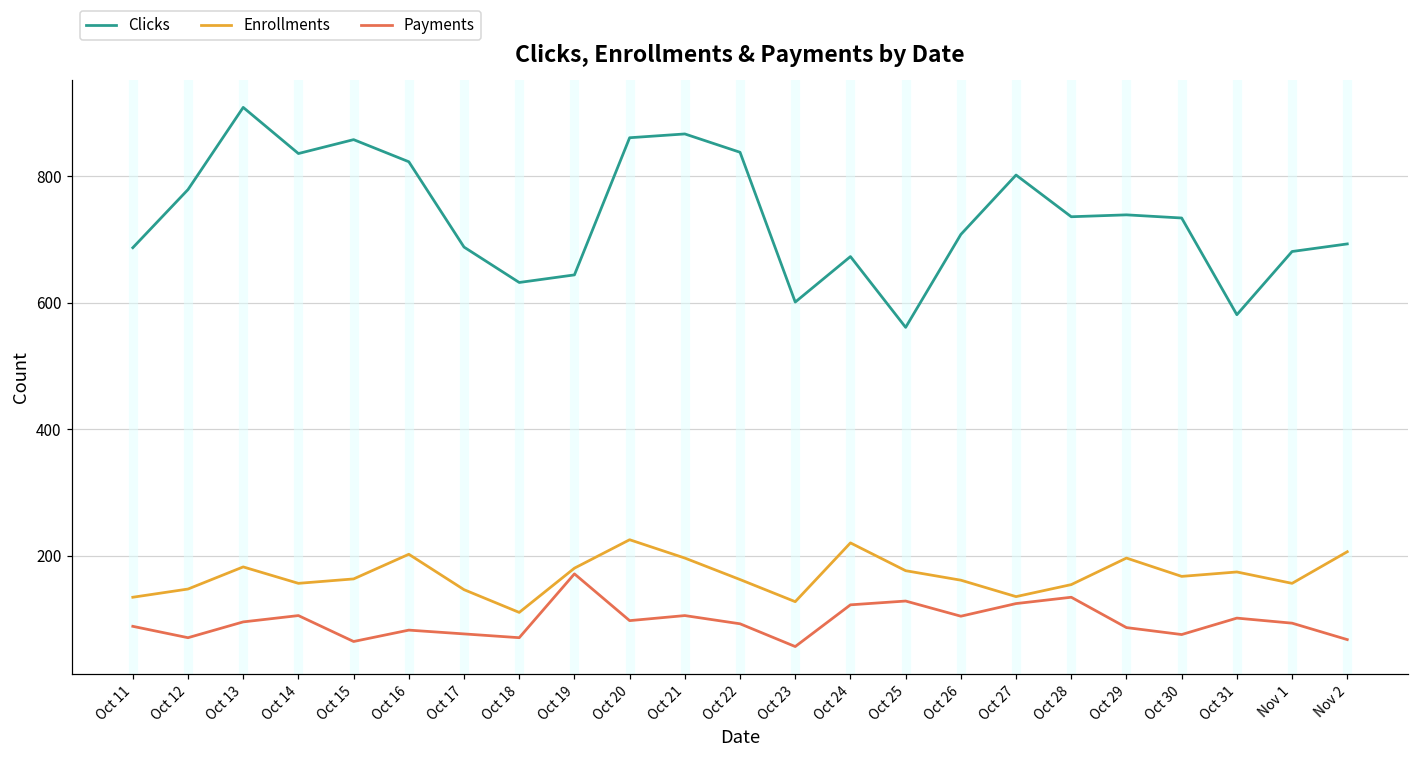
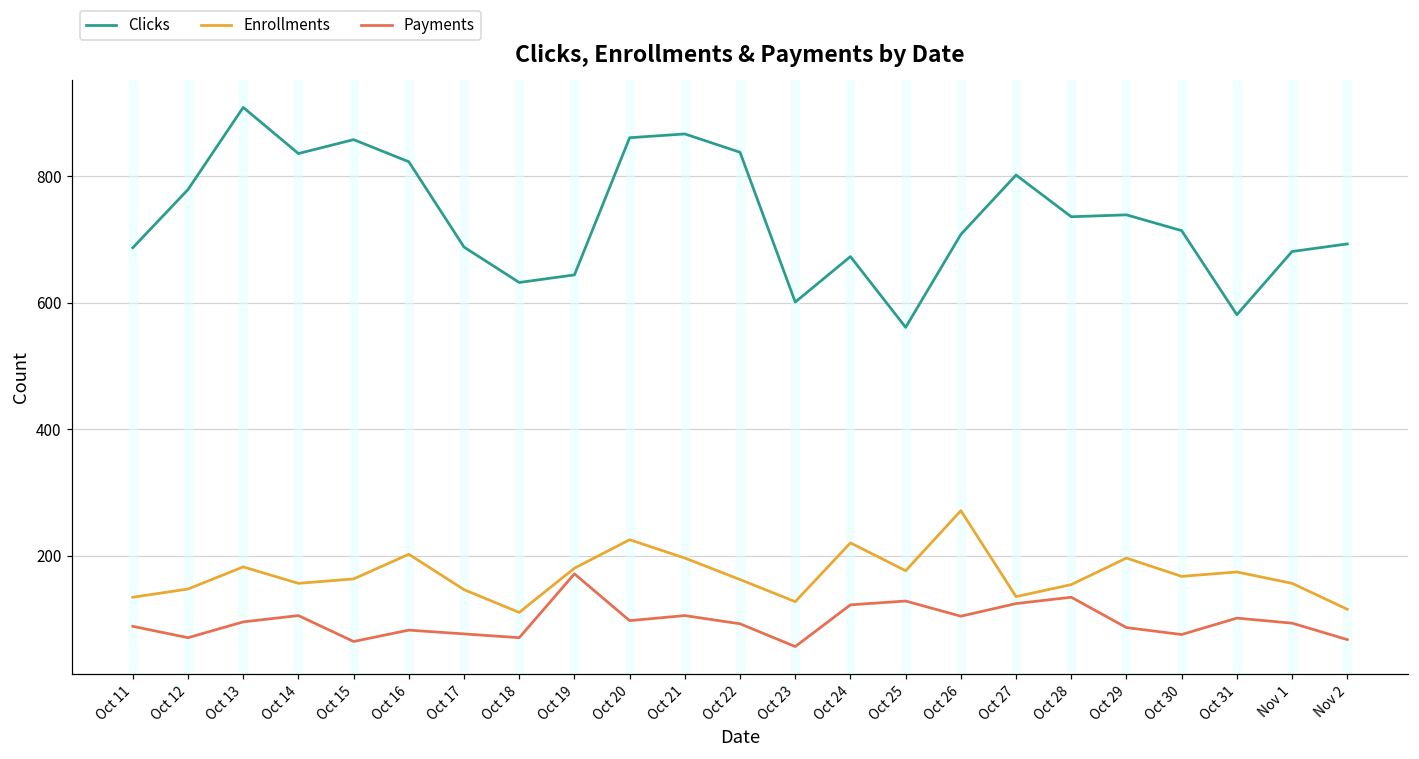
  {
    "Clicks": {
      "Oct 11": 690,
      "Oct 12": 780,
      "Oct 13": 910,
      "Oct 14": 840,
      "Oct 15": 860,
      "Oct 16": 820,
      "Oct 17": 690,
      "Oct 18": 630,
      "Oct 19": 640,
      "Oct 20": 860,
      "Oct 21": 870,
      "Oct 22": 840,
      "Oct 23": 600,
      "Oct 24": 670,
      "Oct 25": 560,
      "Oct 26": 710,
      "Oct 27": 800,
      "Oct 28": 740,
      "Oct 29": 740,
-     "Oct 30": 730,
+     "Oct 30": 710,
      "Oct 31": 580,
      "Nov 1": 680,
      "Nov 2": 690
    },
    "Enrollments": {
      "Oct 11": 130,
      "Oct 12": 150,
      "Oct 13": 180,
      "Oct 14": 160,
      "Oct 15": 160,
      "Oct 16": 200,
      "Oct 17": 150,
      "Oct 18": 110,
      "Oct 19": 180,
      "Oct 20": 230,
      "Oct 21": 200,
      "Oct 22": 160,
      "Oct 23": 130,
      "Oct 24": 220,
      "Oct 25": 180,
-     "Oct 26": 160,
+     "Oct 26": 270,
      "Oct 27": 140,
      "Oct 28": 150,
      "Oct 29": 200,
      "Oct 30": 170,
      "Oct 31": 170,
      "Nov 1": 160,
-     "Nov 2": 210
+     "Nov 2": 120
    },
    "Payments": {
      "Oct 11": 90,
      "Oct 12": 70,
      "Oct 13": 100,
      "Oct 14": 110,
      "Oct 15": 60,
      "Oct 16": 80,
      "Oct 17": 80,
      "Oct 18": 70,
      "Oct 19": 170,
      "Oct 20": 100,
      "Oct 21": 110,
      "Oct 22": 90,
      "Oct 23": 60,
      "Oct 24": 120,
      "Oct 25": 130,
      "Oct 26": 100,
      "Oct 27": 120,
      "Oct 28": 130,
      "Oct 29": 90,
      "Oct 30": 80,
      "Oct 31": 100,
      "Nov 1": 90,
      "Nov 2": 70
    }
  }
